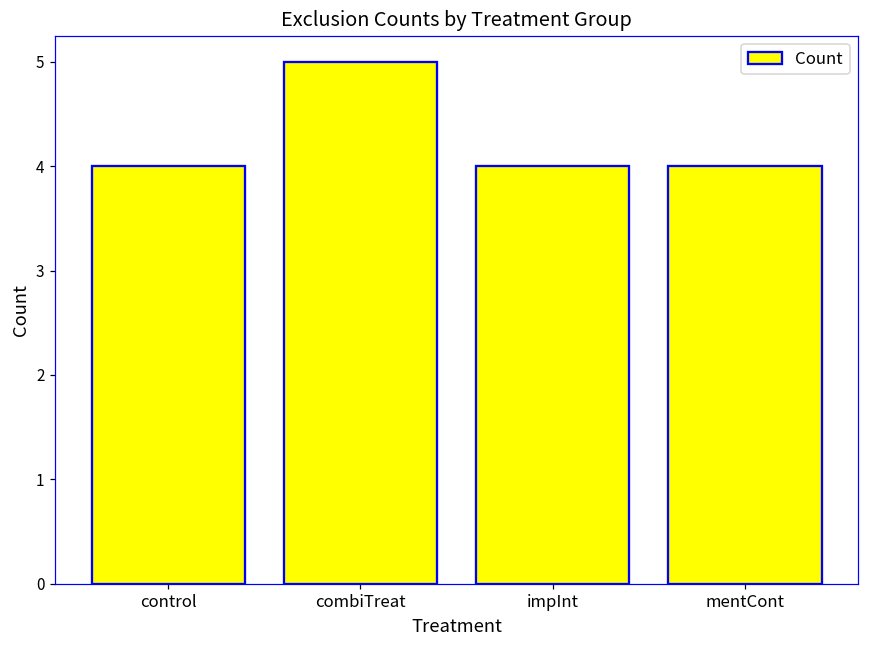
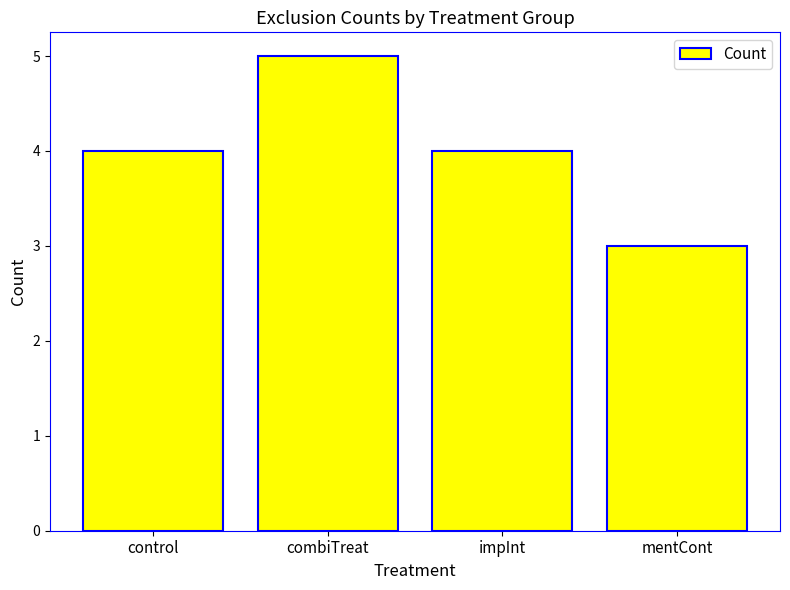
  {
    "control": 4,
    "combiTreat": 5,
    "impInt": 4,
-   "mentCont": 4
+   "mentCont": 3
  }
